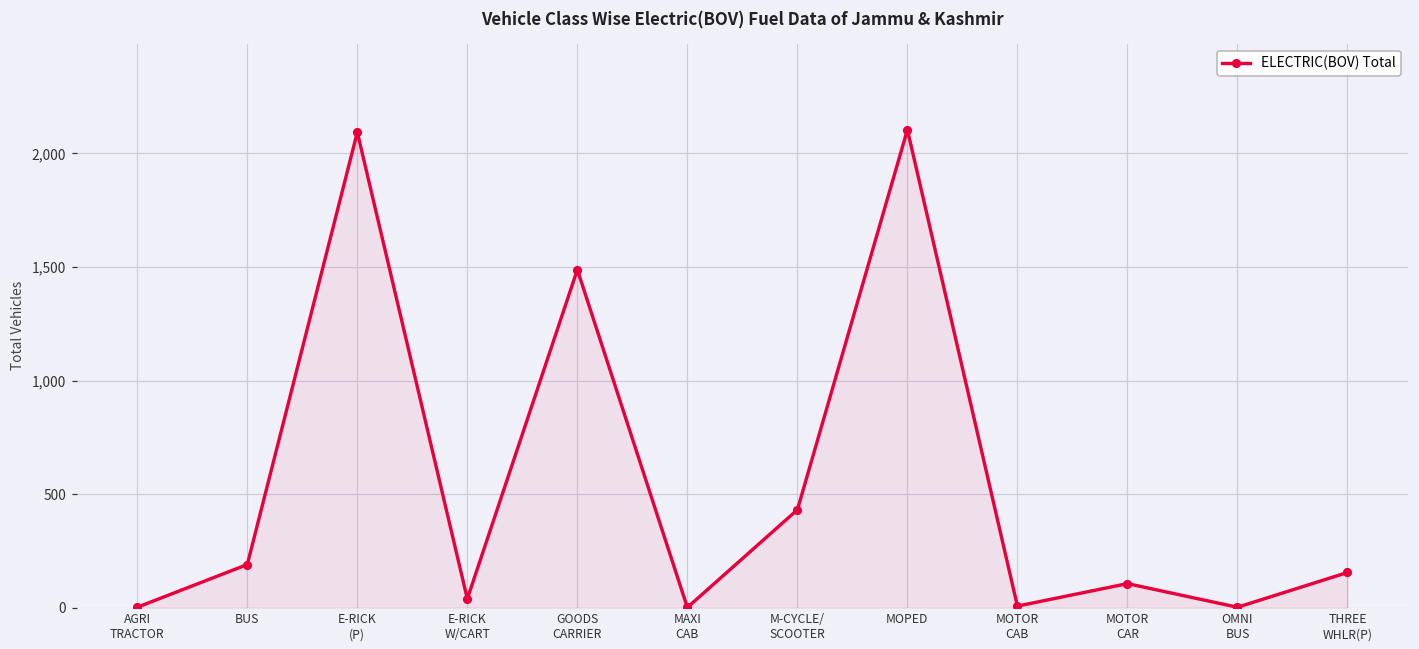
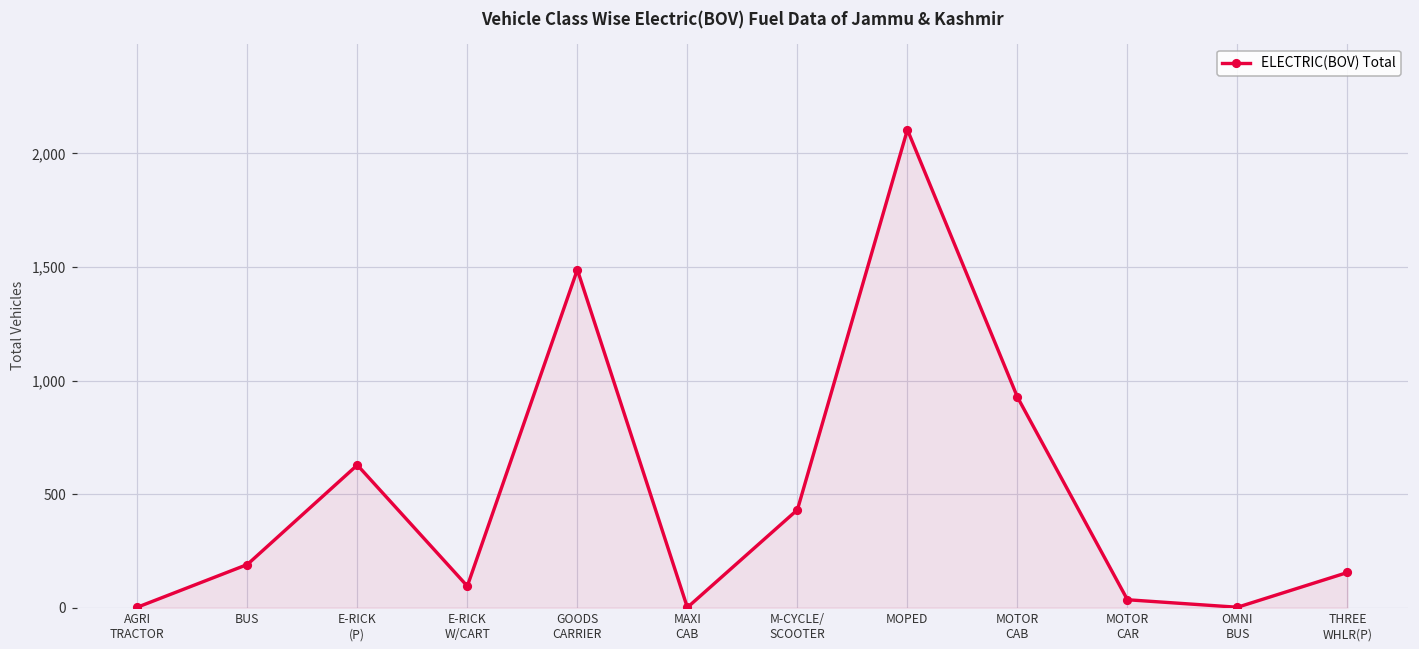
  {
    "AGRI TRACTOR": "0",
    "BUS": "190",
-   "E-RICK (P)": "2,090",
-   "E-RICK W/CART": "40",
+   "E-RICK (P)": "630",
+   "E-RICK W/CART": "100",
    "GOODS CARRIER": "1,490",
    "MAXI CAB": "0",
    "M-CYCLE/ SCOOTER": "430",
    "MOPED": "2,100",
-   "MOTOR CAB": "10",
-   "MOTOR CAR": "110",
+   "MOTOR CAB": "930",
+   "MOTOR CAR": "40",
    "OMNI BUS": "0",
    "THREE WHLR(P)": "160"
  }
